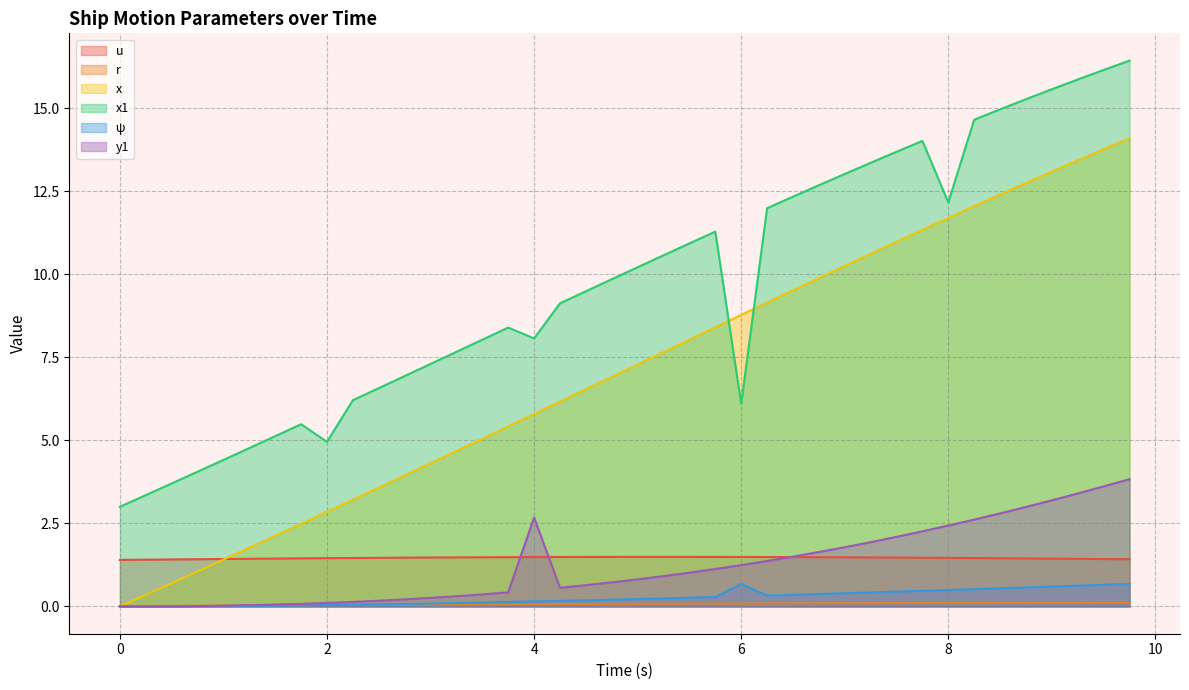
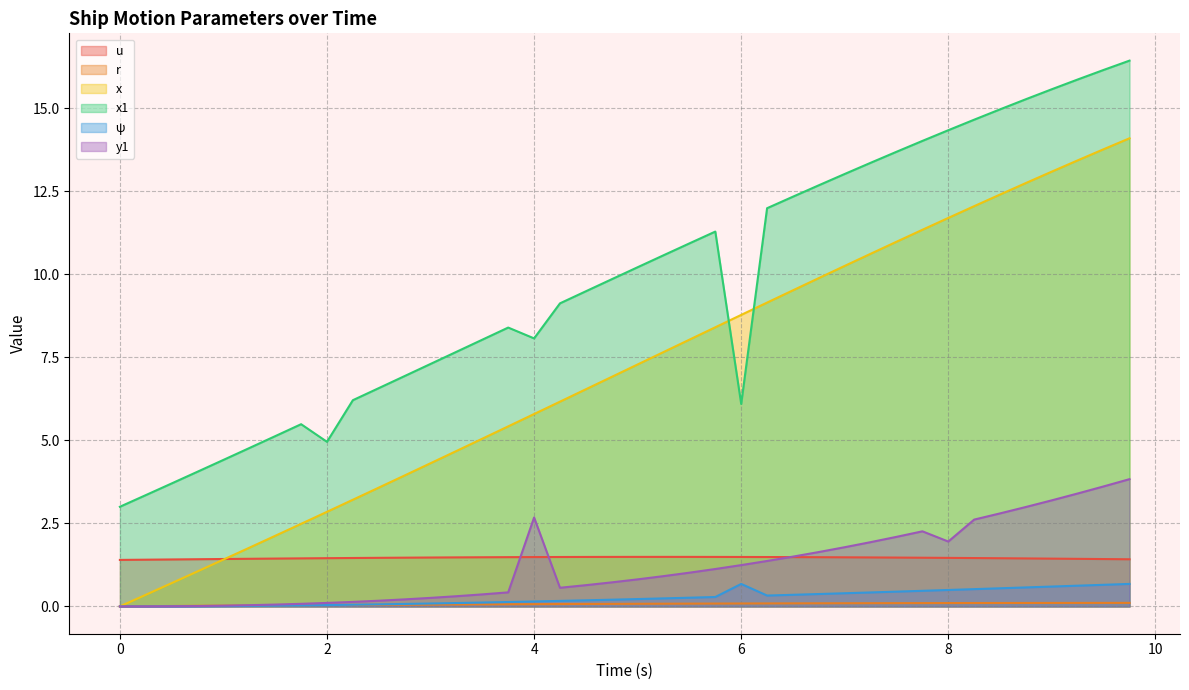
  {
    "x1": {
      "0": 3.0,
      "2": 5.0,
      "4": 8.1,
      "6": 6.1,
-     "8": 12.2
+     "8": 14.3
    },
    "ψ": {
      "4": 0.1,
      "6": 0.7,
      "8": 0.5
    },
    "y1": {
      "4": 2.7,
      "6": 1.2,
-     "8": 2.4
+     "8": 2.0
    }
  }
